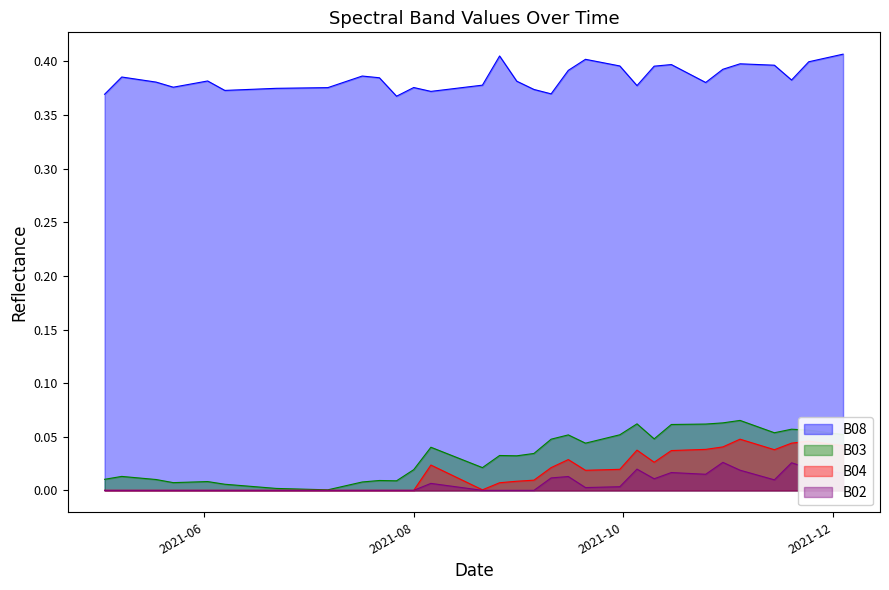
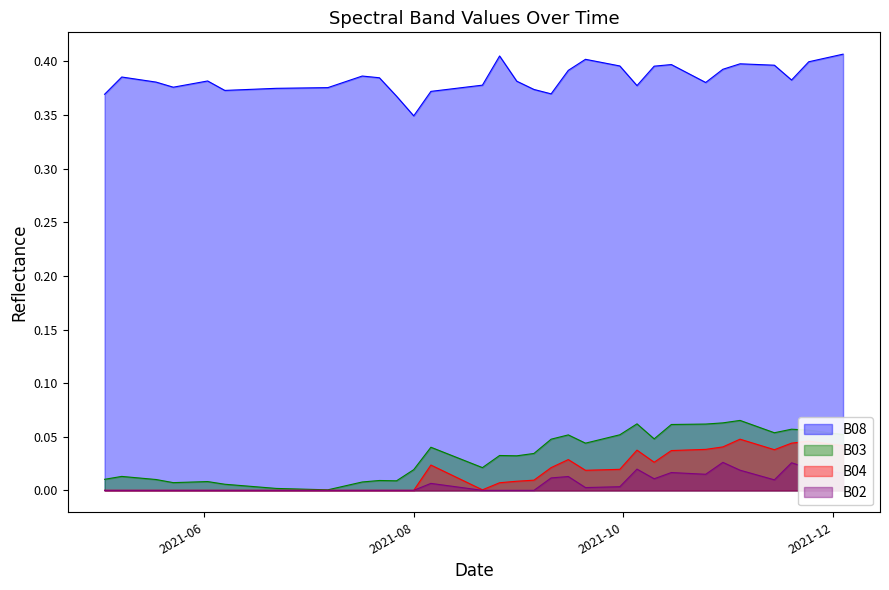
  {
    "B08": {
-     "2021-08": 0.376
+     "2021-08": 0.349
    },
    "B03": {
      "2021-08": 0.019
    }
  }
